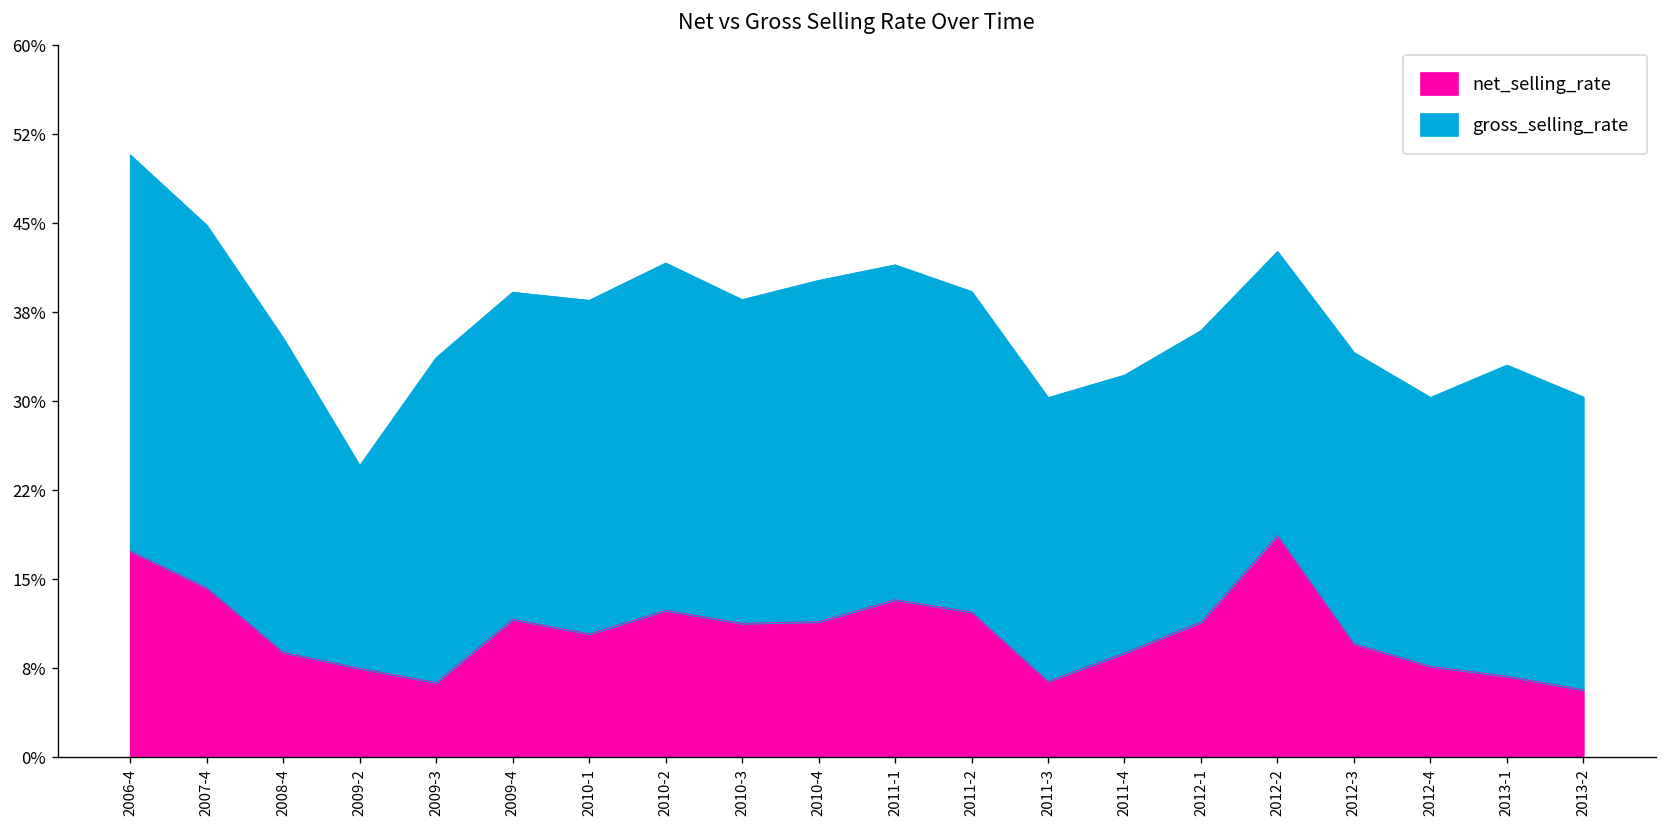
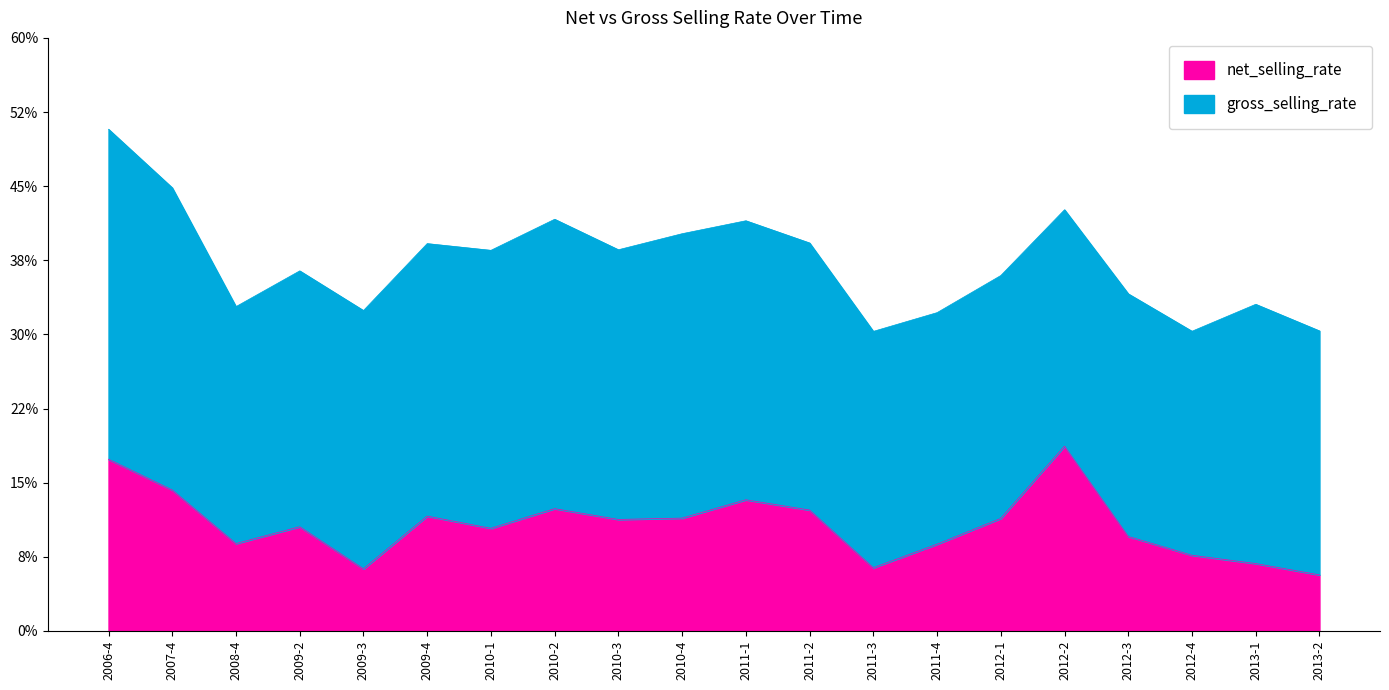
  {
    "net_selling_rate": {
      "2006-4": "17%",
      "2007-4": "14%",
      "2008-4": "9%",
-     "2009-2": "7%",
+     "2009-2": "11%",
      "2009-3": "6%",
      "2009-4": "12%",
      "2010-1": "10%",
      "2010-2": "12%",
      "2010-3": "11%",
      "2010-4": "11%",
      "2011-1": "13%",
      "2011-2": "12%",
      "2011-3": "6%",
      "2011-4": "9%",
      "2012-1": "11%",
      "2012-2": "19%",
      "2012-3": "10%",
      "2012-4": "8%",
      "2013-1": "7%",
      "2013-2": "6%"
    },
    "gross_selling_rate": {
      "2006-4": "33%",
      "2007-4": "31%",
-     "2008-4": "26%",
-     "2009-2": "17%",
-     "2009-3": "27%",
+     "2008-4": "24%",
+     "2009-2": "26%",
+     "2009-3": "26%",
      "2009-4": "28%",
      "2010-1": "28%",
      "2010-2": "29%",
      "2010-3": "27%",
      "2010-4": "29%",
      "2011-1": "28%",
      "2011-2": "27%",
      "2011-3": "24%",
      "2011-4": "23%",
      "2012-1": "25%",
      "2012-2": "24%",
      "2012-3": "25%",
      "2012-4": "23%",
      "2013-1": "26%",
      "2013-2": "25%"
    }
  }
